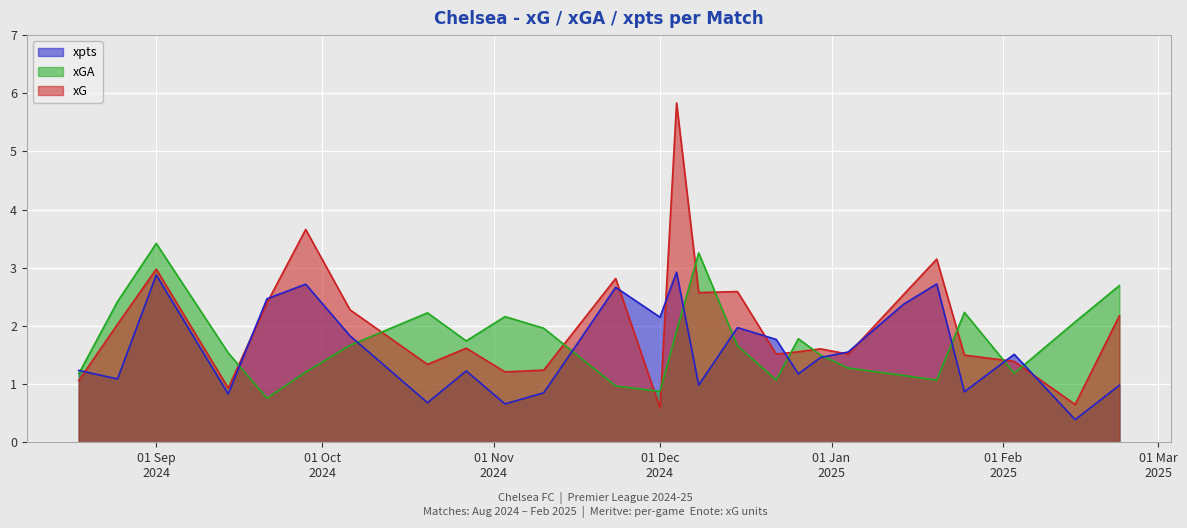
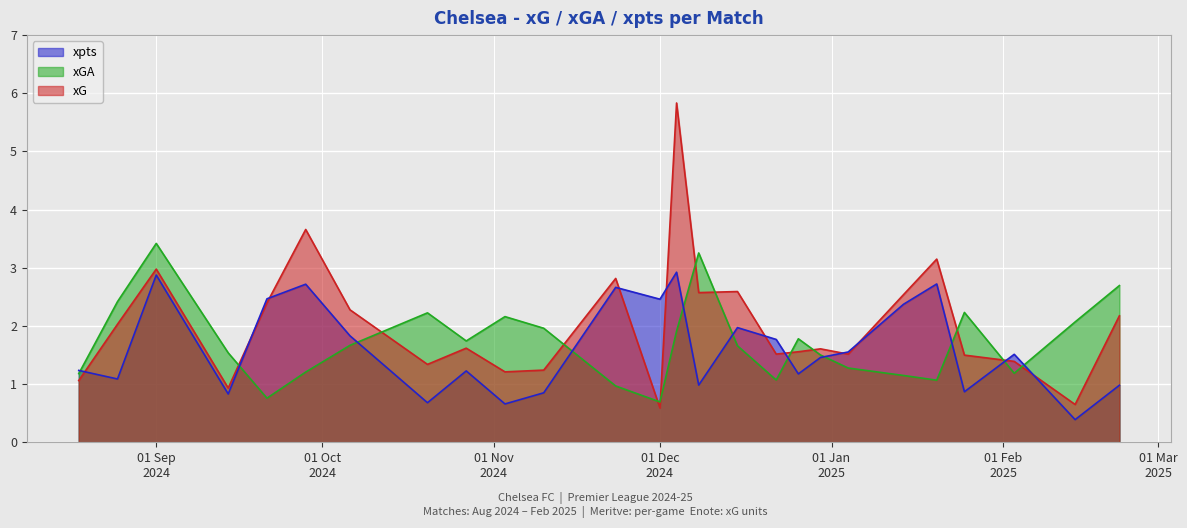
  {
    "xpts": {
      "01 Sep 2024": 2.9,
-     "01 Dec 2024": 2.2
+     "01 Dec 2024": 2.5
    },
    "xGA": {
      "01 Sep 2024": 3.4,
-     "01 Dec 2024": 0.9
+     "01 Dec 2024": 0.7
    },
    "xG": {
      "01 Sep 2024": 3.0,
      "01 Dec 2024": 0.6
    }
  }
